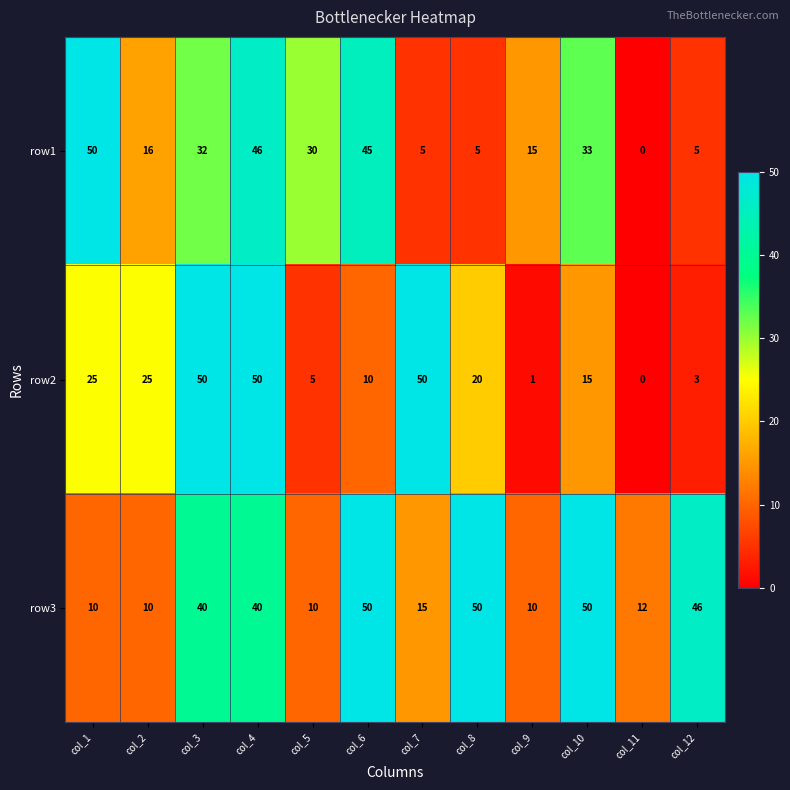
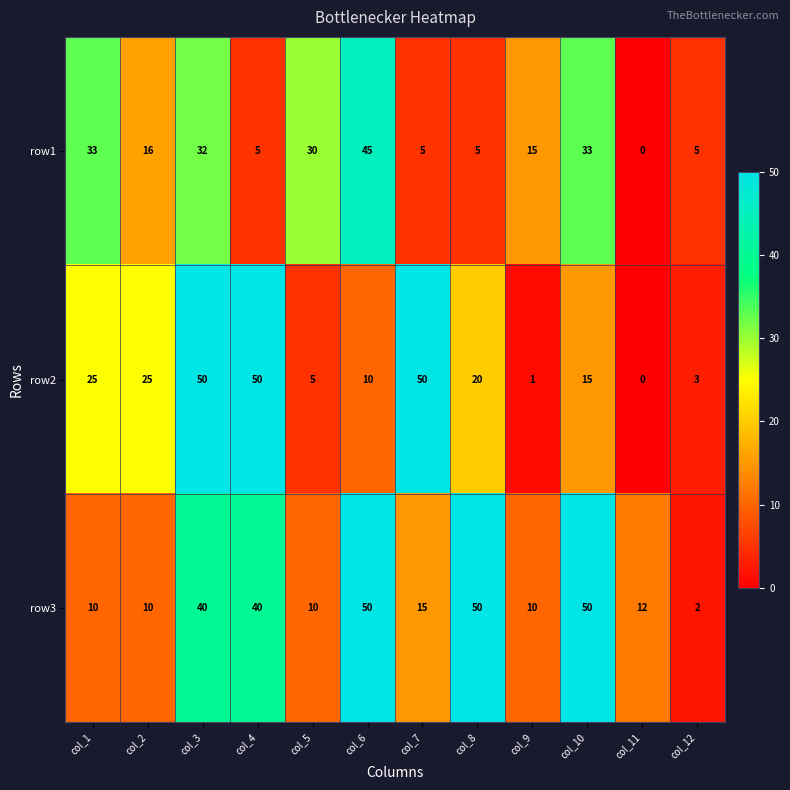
  {
    "row1": {
-     "col_1": 50,
+     "col_1": 33,
      "col_2": 16,
      "col_3": 32,
-     "col_4": 46,
+     "col_4": 5,
      "col_5": 30,
      "col_6": 45,
      "col_7": 5,
      "col_8": 5,
      "col_9": 15,
      "col_10": 33,
      "col_11": 0,
      "col_12": 5
    },
    "row2": {
      "col_1": 25,
      "col_2": 25,
      "col_3": 50,
      "col_4": 50,
      "col_5": 5,
      "col_6": 10,
      "col_7": 50,
      "col_8": 20,
      "col_9": 1,
      "col_10": 15,
      "col_11": 0,
      "col_12": 3
    },
    "row3": {
      "col_1": 10,
      "col_2": 10,
      "col_3": 40,
      "col_4": 40,
      "col_5": 10,
      "col_6": 50,
      "col_7": 15,
      "col_8": 50,
      "col_9": 10,
      "col_10": 50,
      "col_11": 12,
-     "col_12": 46
+     "col_12": 2
    }
  }
